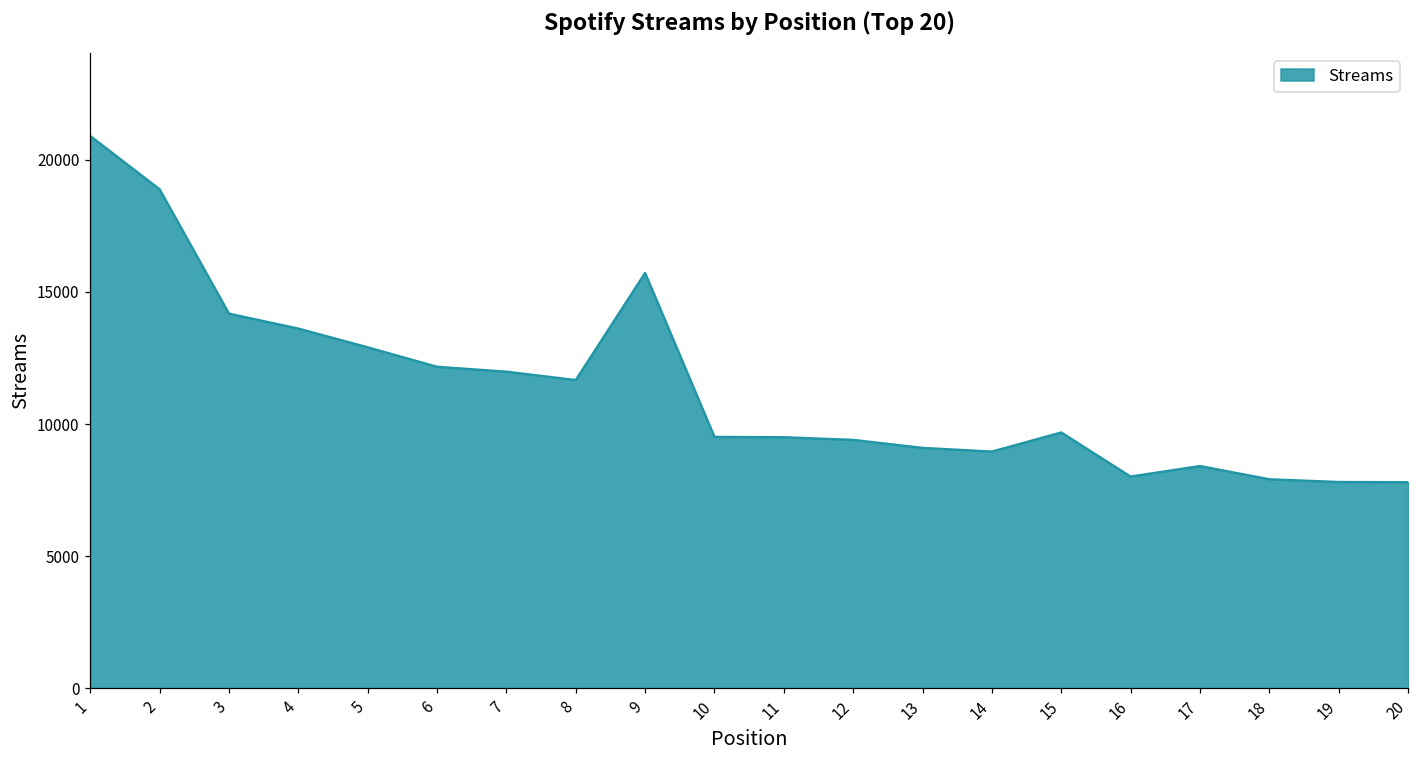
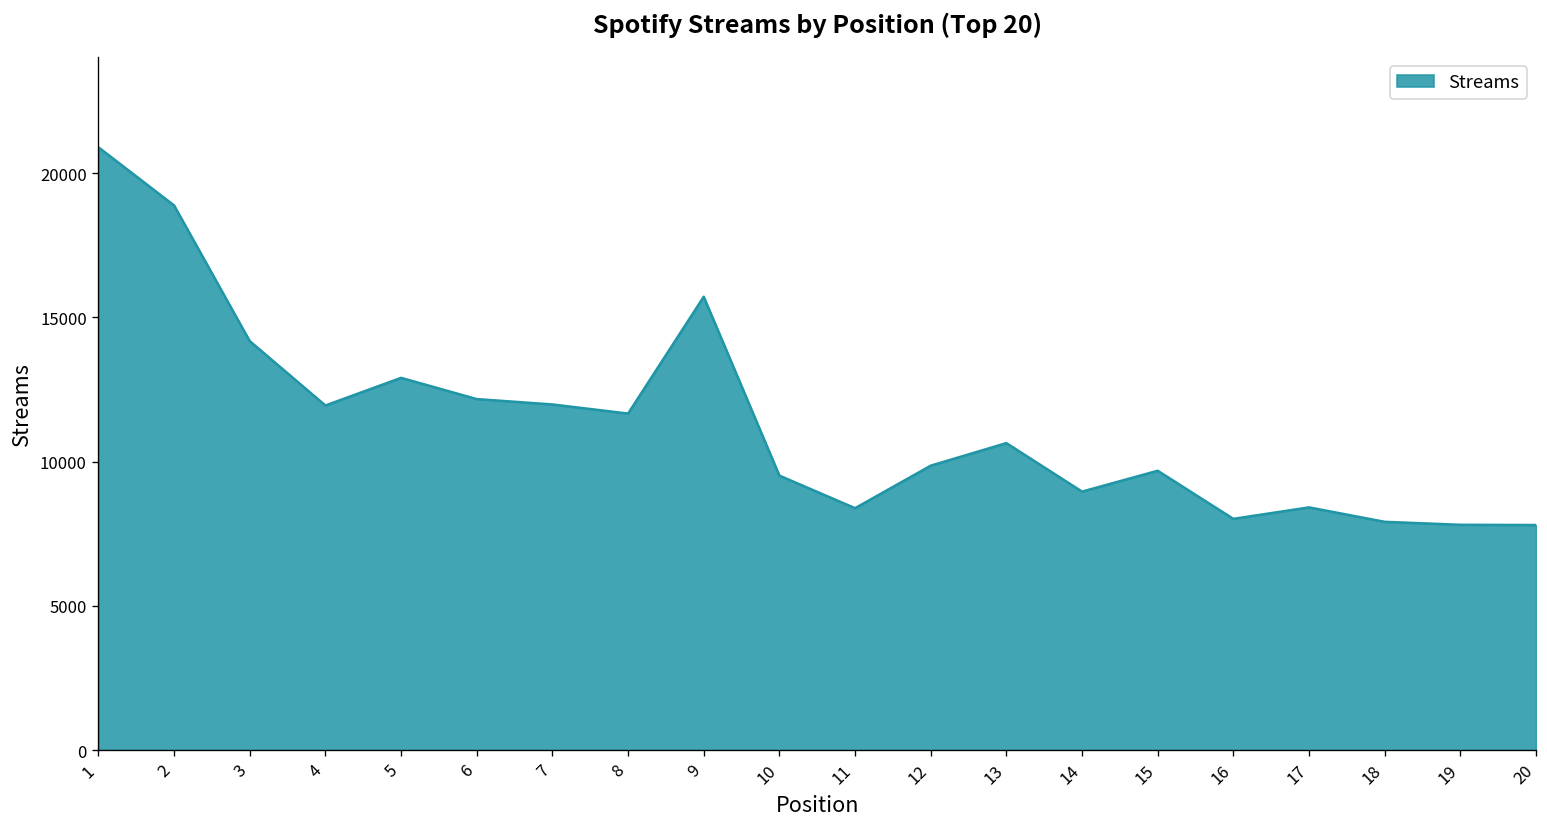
  {
    "1": 20900,
    "2": 18900,
    "3": 14200,
-   "4": 13600,
+   "4": 11900,
    "5": 12900,
    "6": 12200,
    "7": 12000,
    "8": 11700,
    "9": 15700,
    "10": 9500,
-   "11": 9500,
-   "12": 9400,
-   "13": 9100,
+   "11": 8400,
+   "12": 9900,
+   "13": 10600,
    "14": 9000,
    "15": 9700,
    "16": 8000,
    "17": 8400,
    "18": 7900,
    "19": 7800,
    "20": 7800
  }
